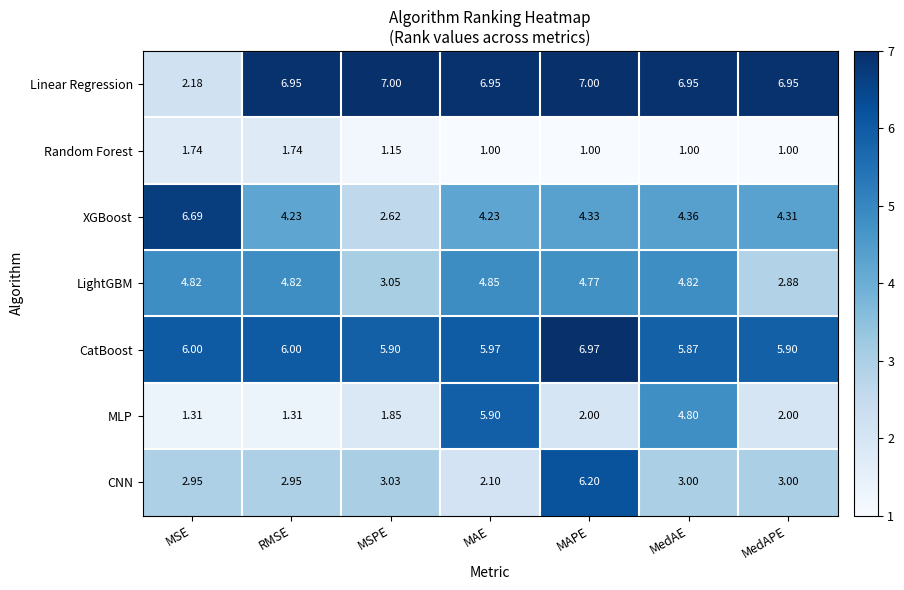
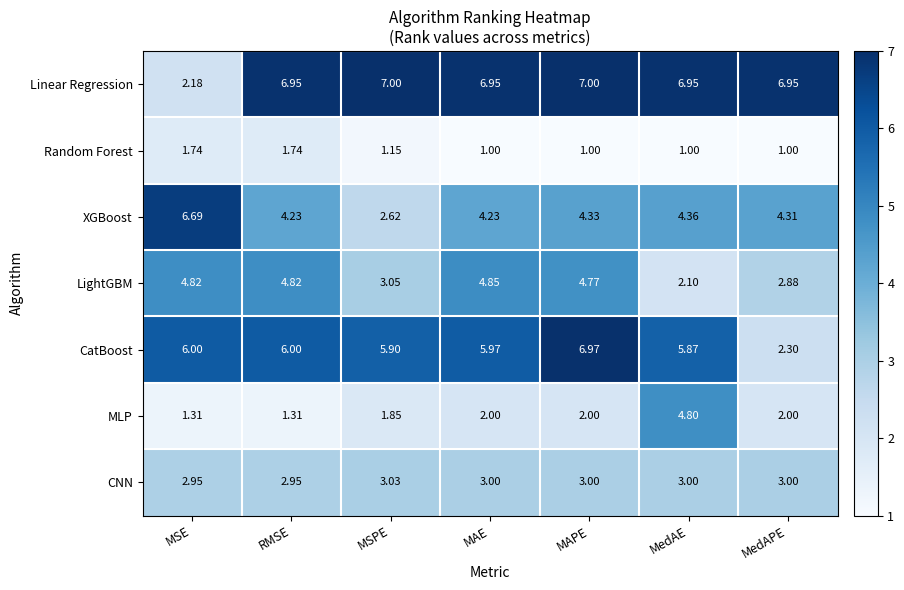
  {
    "Linear Regression": {
      "MSE": 2.18,
      "RMSE": 6.95,
      "MSPE": 7.00,
      "MAE": 6.95,
      "MAPE": 7.00,
      "MedAE": 6.95,
      "MedAPE": 6.95
    },
    "Random Forest": {
      "MSE": 1.74,
      "RMSE": 1.74,
      "MSPE": 1.15,
      "MAE": 1.00,
      "MAPE": 1.00,
      "MedAE": 1.00,
      "MedAPE": 1.00
    },
    "XGBoost": {
      "MSE": 6.69,
      "RMSE": 4.23,
      "MSPE": 2.62,
      "MAE": 4.23,
      "MAPE": 4.33,
      "MedAE": 4.36,
      "MedAPE": 4.31
    },
    "LightGBM": {
      "MSE": 4.82,
      "RMSE": 4.82,
      "MSPE": 3.05,
      "MAE": 4.85,
      "MAPE": 4.77,
-     "MedAE": 4.82,
+     "MedAE": 2.10,
      "MedAPE": 2.88
    },
    "CatBoost": {
      "MSE": 6.00,
      "RMSE": 6.00,
      "MSPE": 5.90,
      "MAE": 5.97,
      "MAPE": 6.97,
      "MedAE": 5.87,
-     "MedAPE": 5.90
+     "MedAPE": 2.30
    },
    "MLP": {
      "MSE": 1.31,
      "RMSE": 1.31,
      "MSPE": 1.85,
-     "MAE": 5.90,
+     "MAE": 2.00,
      "MAPE": 2.00,
      "MedAE": 4.80,
      "MedAPE": 2.00
    },
    "CNN": {
      "MSE": 2.95,
      "RMSE": 2.95,
      "MSPE": 3.03,
-     "MAE": 2.10,
-     "MAPE": 6.20,
+     "MAE": 3.00,
+     "MAPE": 3.00,
      "MedAE": 3.00,
      "MedAPE": 3.00
    }
  }
